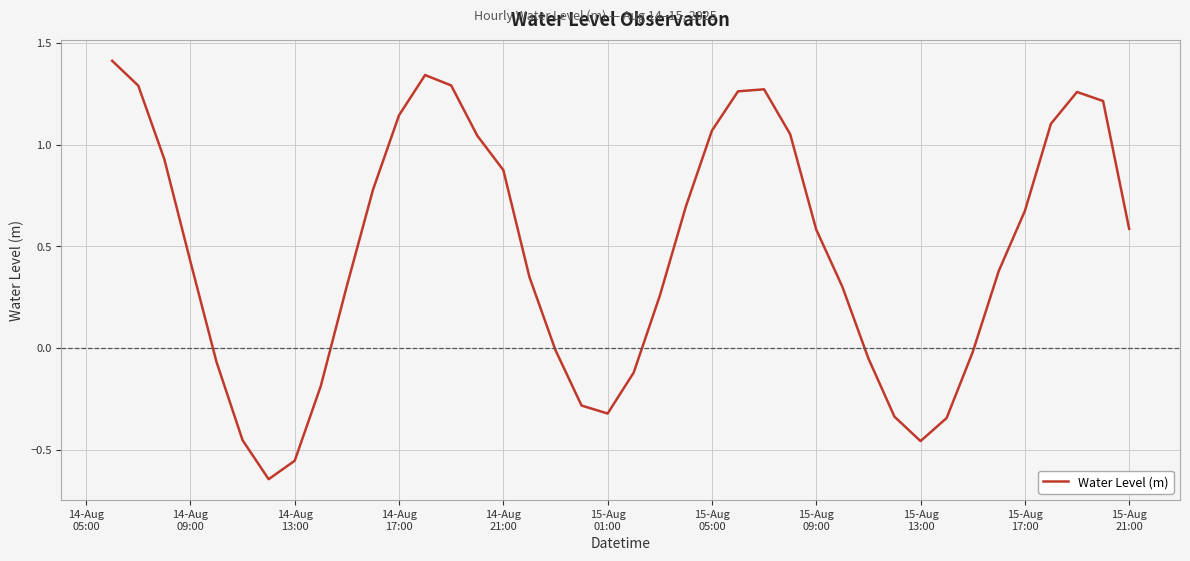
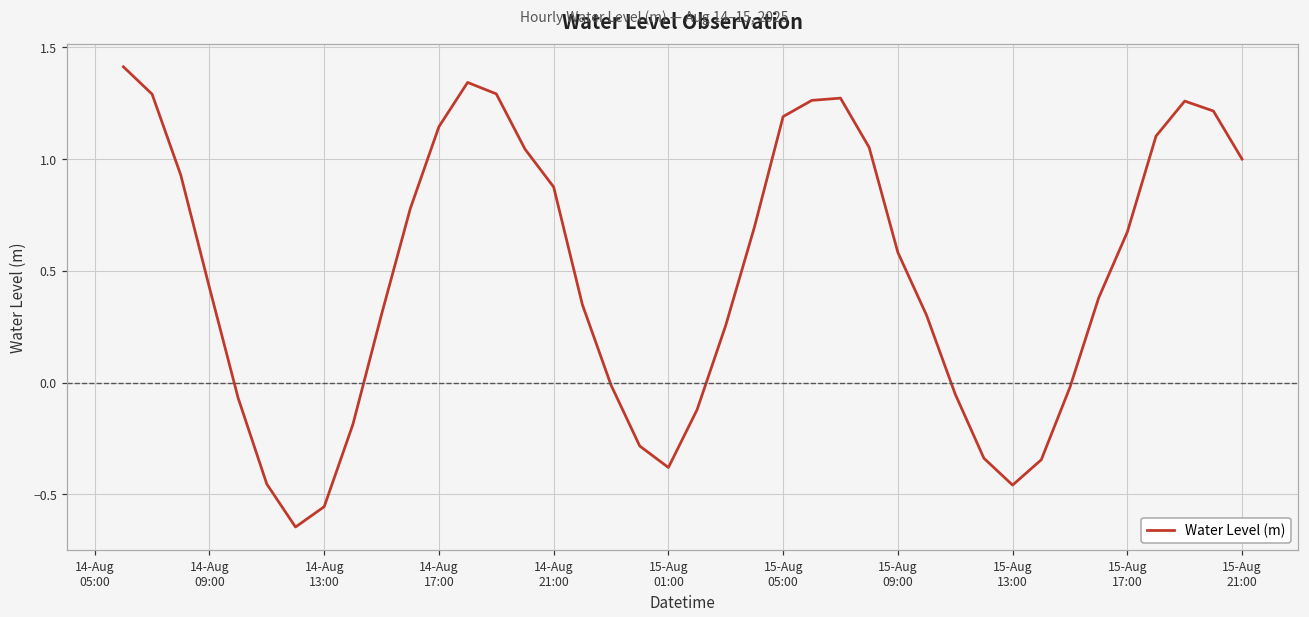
  {
    "14-Aug 09:00": 0.43,
    "14-Aug 13:00": -0.55,
    "14-Aug 17:00": 1.15,
    "14-Aug 21:00": 0.88,
-   "15-Aug 01:00": -0.32,
-   "15-Aug 05:00": 1.07,
+   "15-Aug 01:00": -0.38,
+   "15-Aug 05:00": 1.19,
    "15-Aug 09:00": 0.58,
    "15-Aug 13:00": -0.46,
    "15-Aug 17:00": 0.67,
-   "15-Aug 21:00": 0.59
+   "15-Aug 21:00": 1.00
  }
